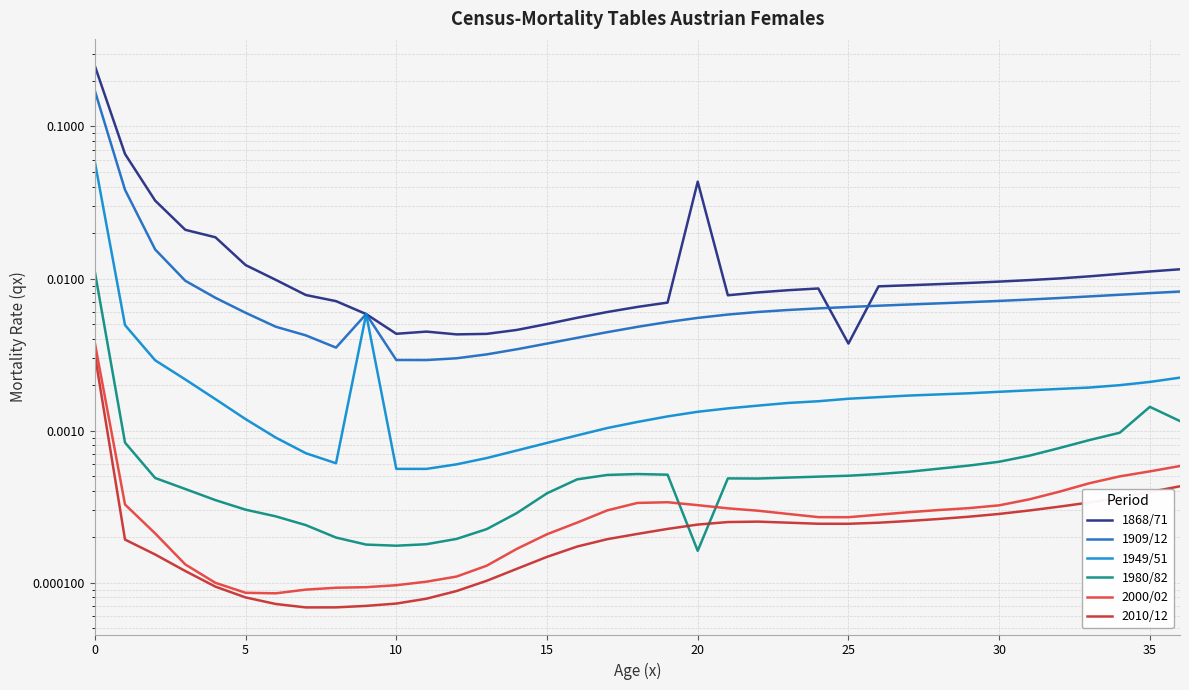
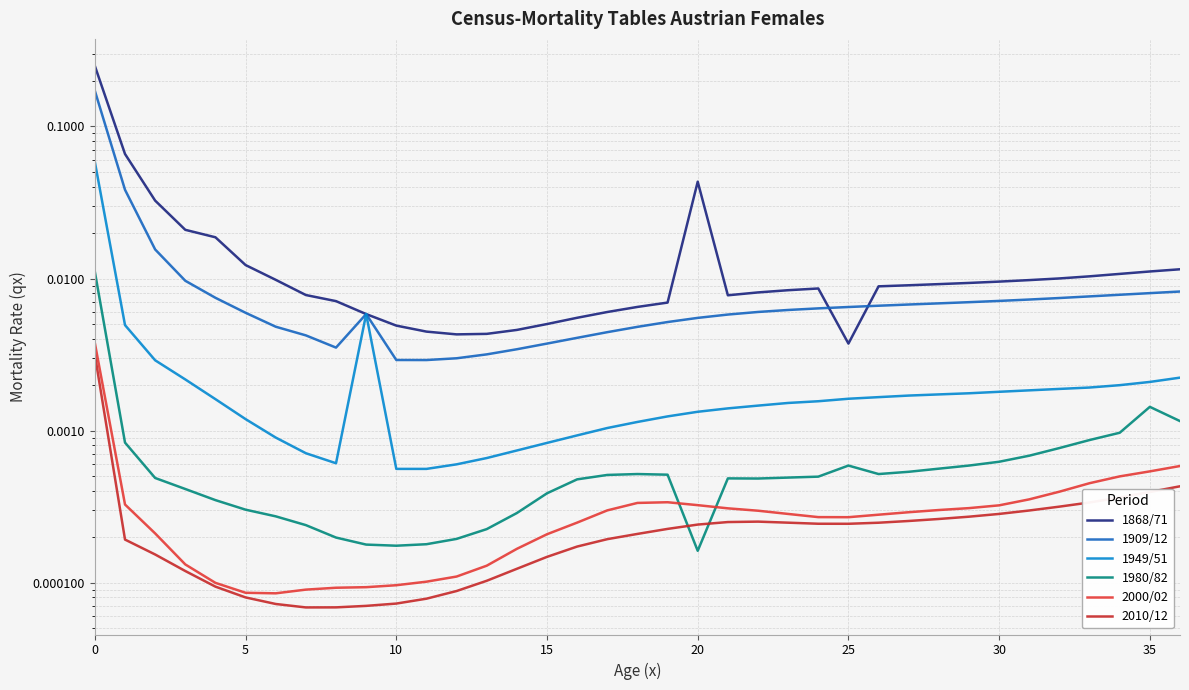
  {
    "1868/71": {
      "0": 0.25,
      "5": 0.012,
-     "10": 0.0043,
+     "10": 0.0049,
      "15": 0.0050,
      "20": 0.043,
      "25": 0.0037,
      "30": 0.010,
      "35": 0.011
    },
    "1980/82": {
      "0": 0.011,
      "5": 0.00030,
      "10": 0.00018,
      "15": 0.00039,
      "20": 0.00016,
-     "25": 0.00051,
+     "25": 0.00059,
      "30": 0.00062,
      "35": 0.0014
    }
  }
